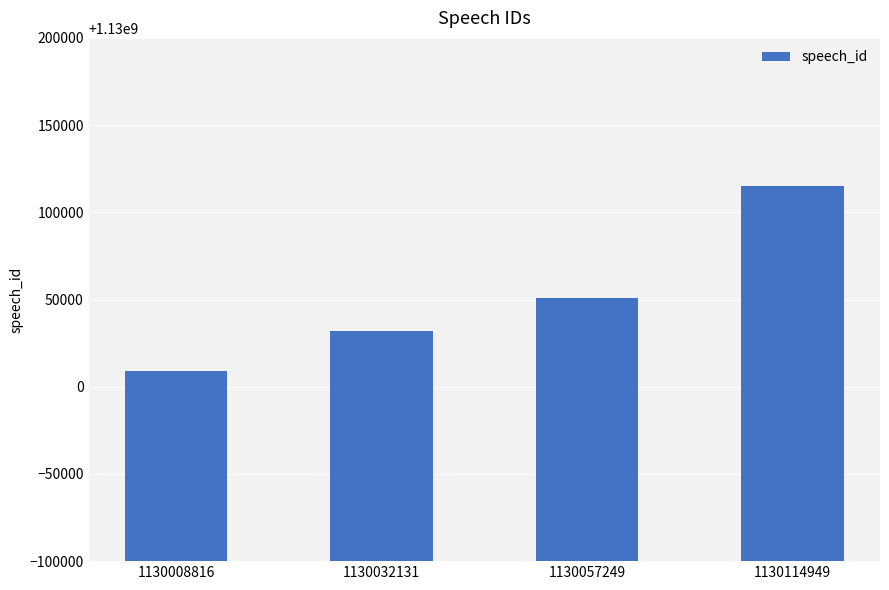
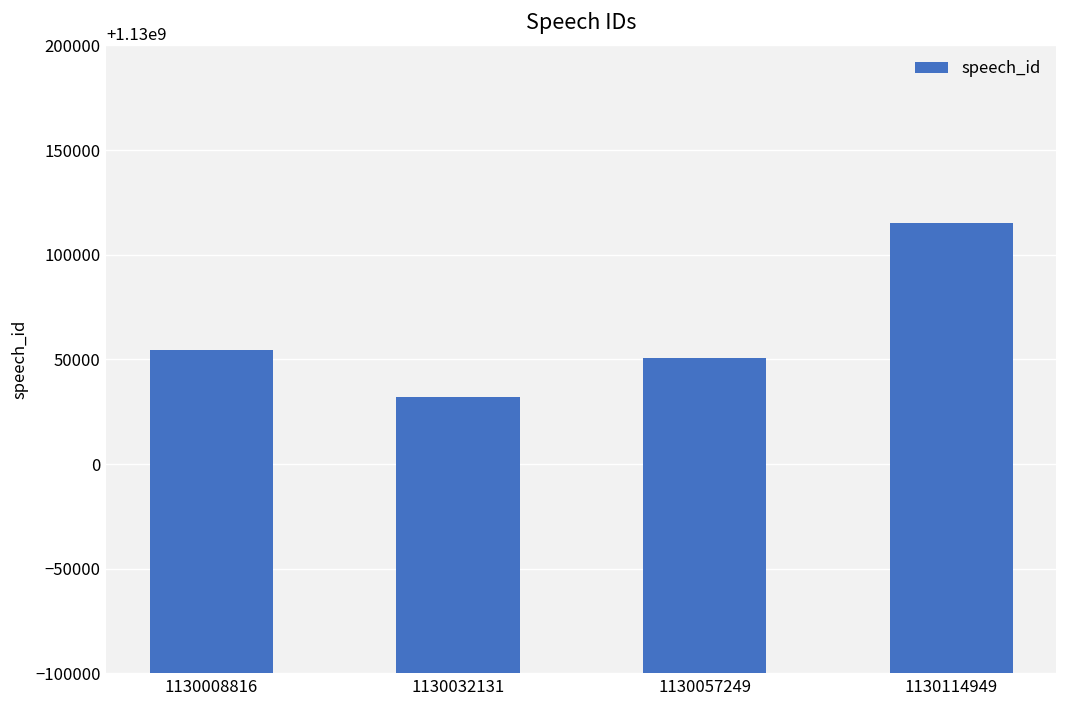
  {
-   "1130008816": 1130009000,
+   "1130008816": 1130054000,
    "1130032131": 1130032000,
    "1130057249": 1130051000,
    "1130114949": 1130115000
  }
